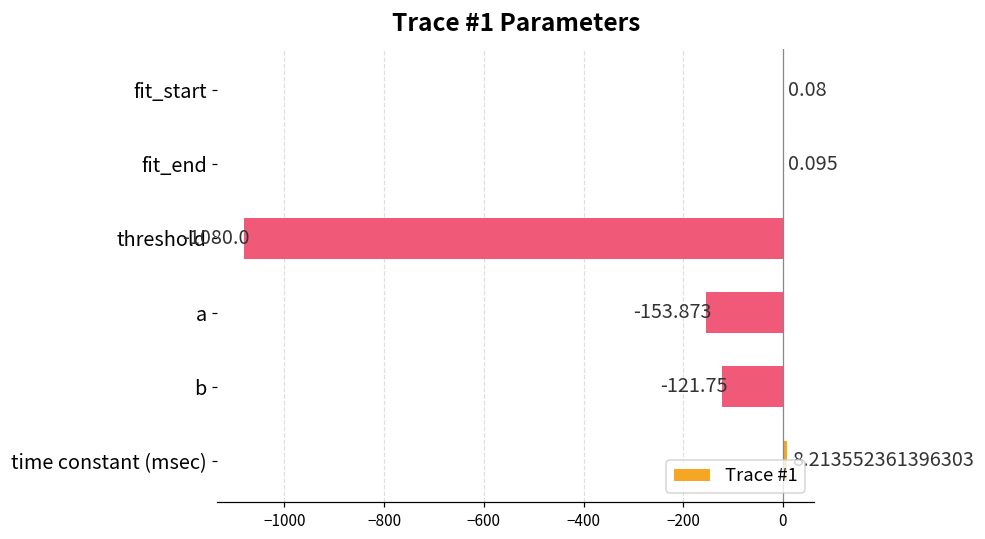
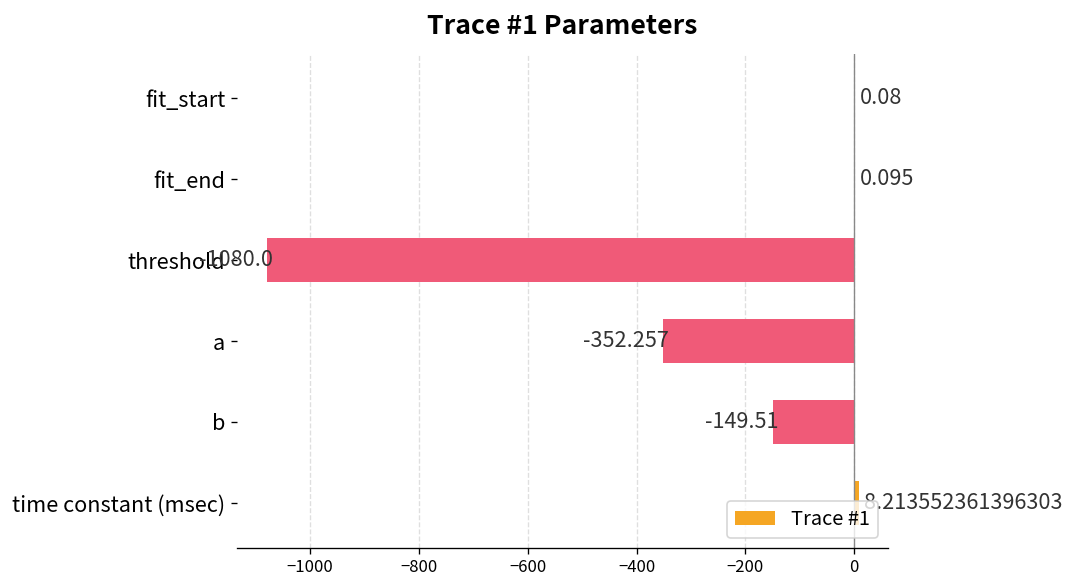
  {
    "fit_start": 0.08,
    "fit_end": 0.095,
    "threshold": -1080.0,
-   "a": -153.873,
-   "b": -121.75
+   "a": -352.257,
+   "b": -149.51
  }
